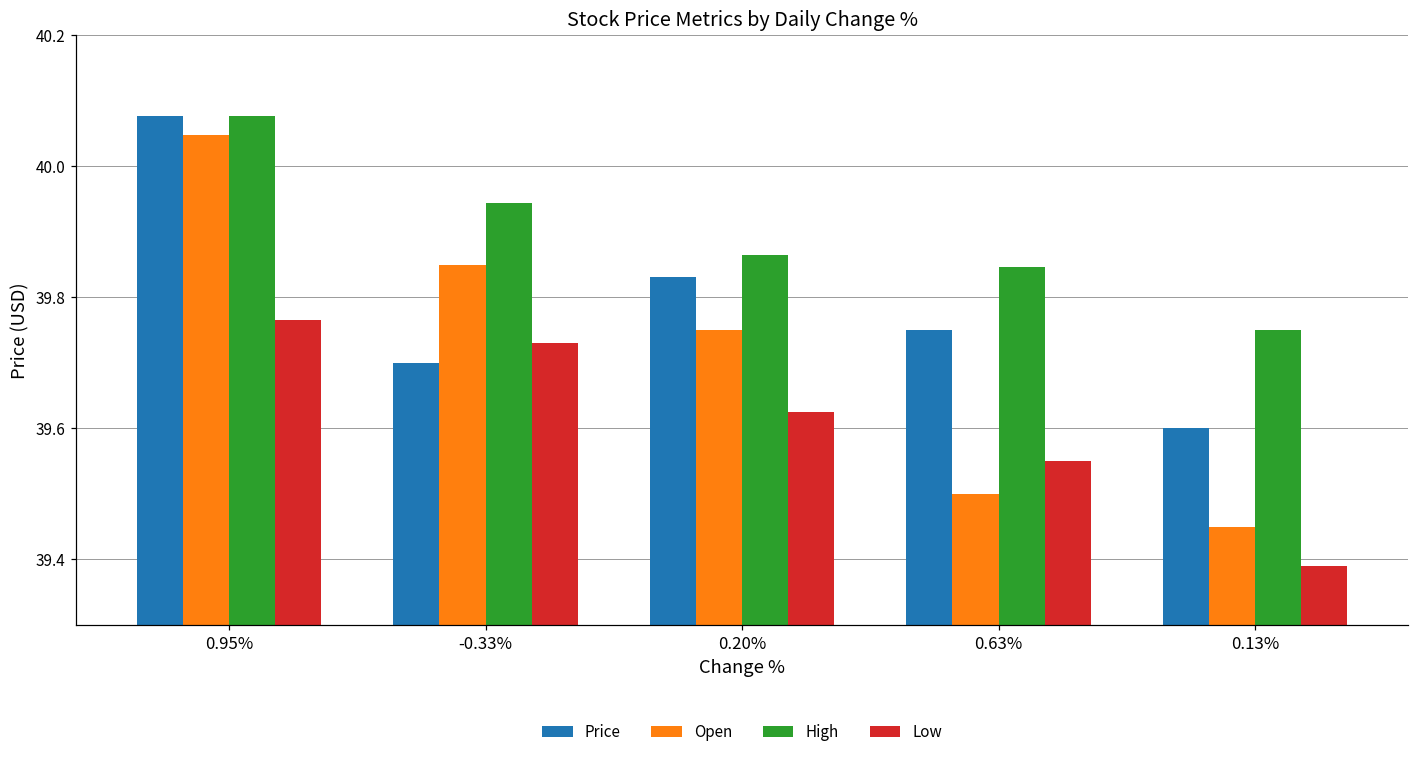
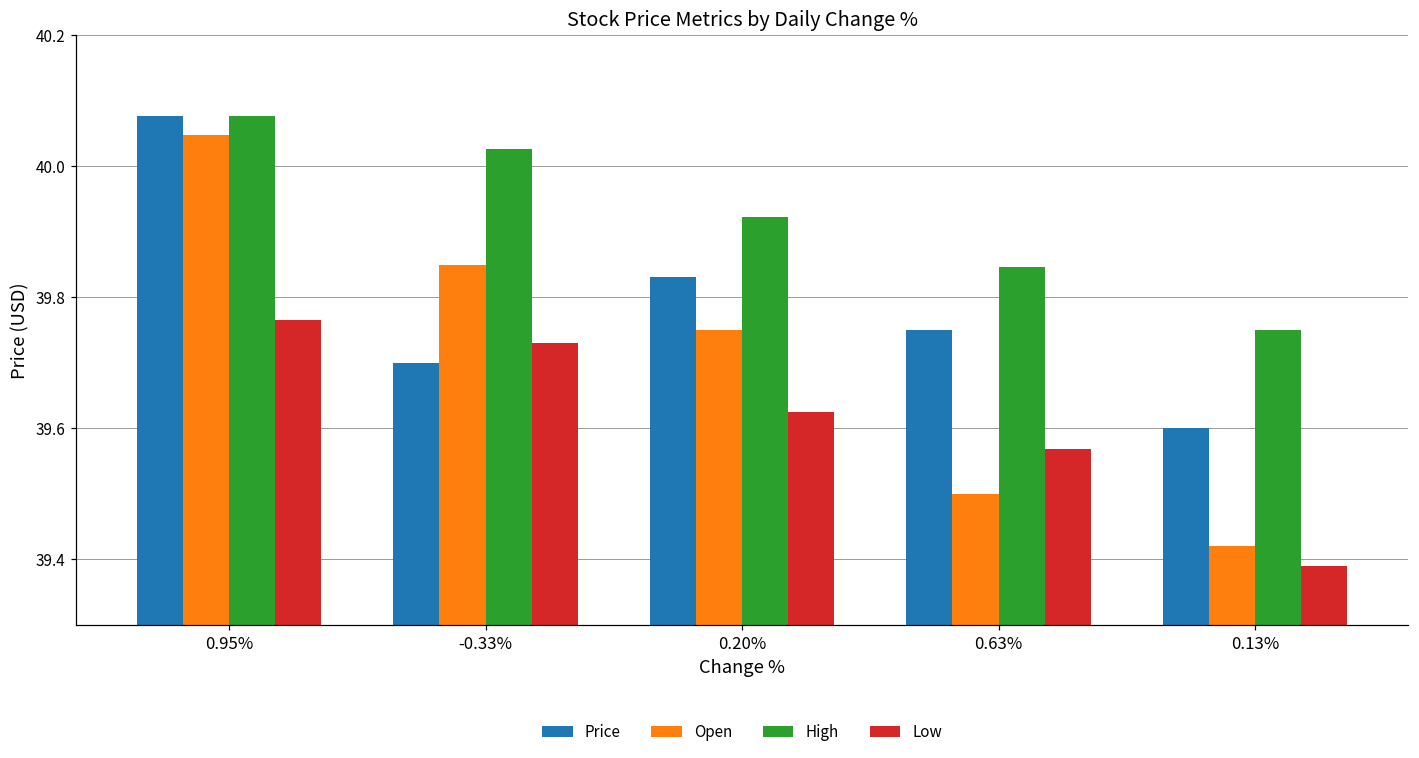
  {
    "Price": {
      "0.95%": 40.08,
      "-0.33%": 39.70,
      "0.20%": 39.83,
      "0.63%": 39.75,
      "0.13%": 39.60
    },
    "Open": {
      "0.95%": 40.05,
      "-0.33%": 39.85,
      "0.20%": 39.75,
      "0.63%": 39.50,
-     "0.13%": 39.45
+     "0.13%": 39.42
    },
    "High": {
      "0.95%": 40.08,
-     "-0.33%": 39.94,
-     "0.20%": 39.86,
+     "-0.33%": 40.03,
+     "0.20%": 39.92,
      "0.63%": 39.85,
      "0.13%": 39.75
    },
    "Low": {
      "0.95%": 39.77,
      "-0.33%": 39.73,
      "0.20%": 39.63,
-     "0.63%": 39.55,
+     "0.63%": 39.57,
      "0.13%": 39.39
    }
  }
